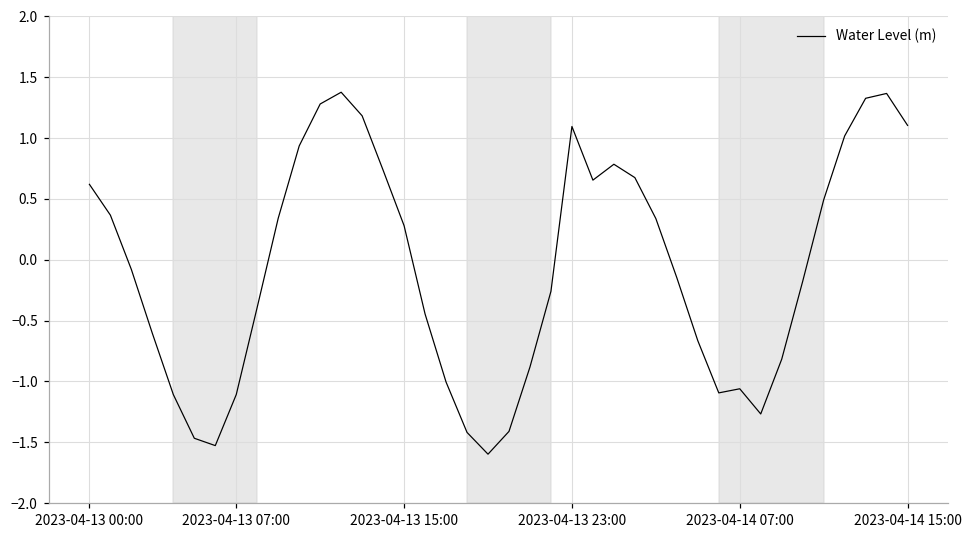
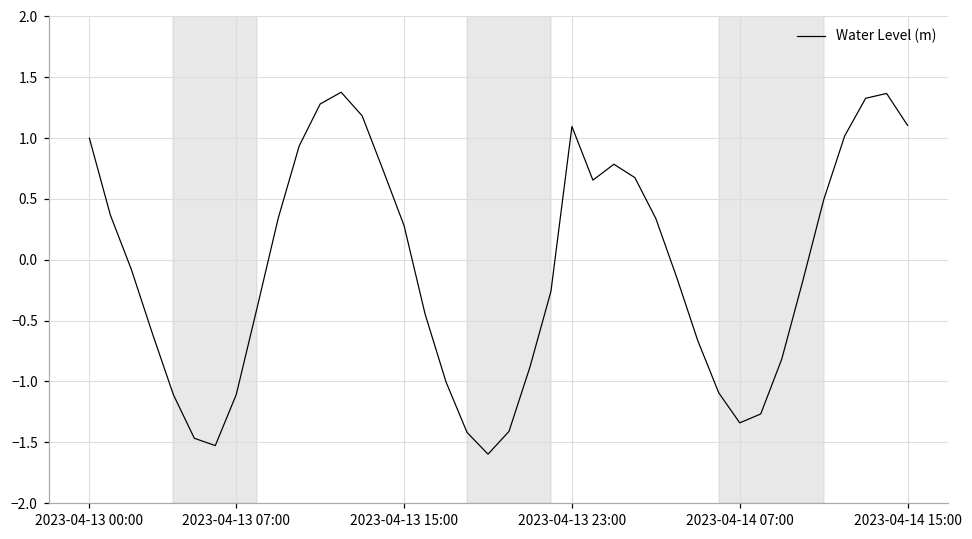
  {
-   "2023-04-13 00:00": 0.62,
+   "2023-04-13 00:00": 1.00,
    "2023-04-13 07:00": -1.11,
    "2023-04-13 15:00": 0.28,
    "2023-04-13 23:00": 1.10,
-   "2023-04-14 07:00": -1.06,
+   "2023-04-14 07:00": -1.34,
    "2023-04-14 15:00": 1.10
  }
